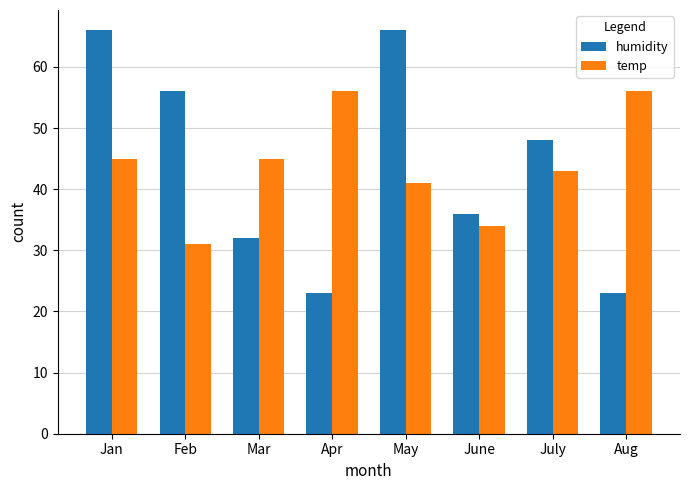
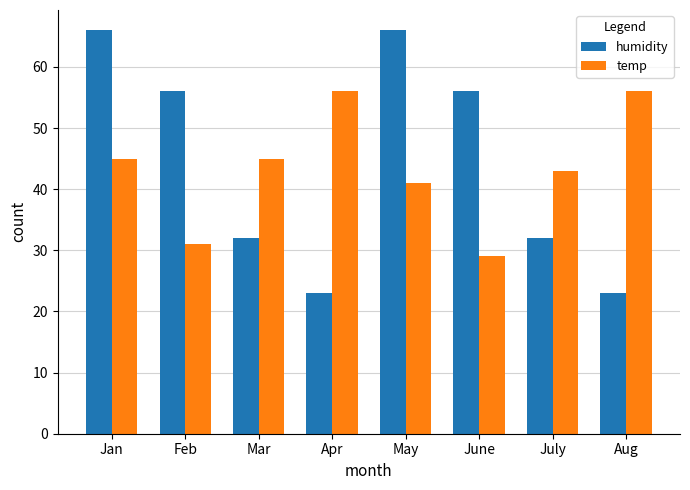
  {
    "humidity": {
      "Jan": 66,
      "Feb": 56,
      "Mar": 32,
      "Apr": 23,
      "May": 66,
-     "June": 36,
-     "July": 48,
+     "June": 56,
+     "July": 32,
      "Aug": 23
    },
    "temp": {
      "Jan": 45,
      "Feb": 31,
      "Mar": 45,
      "Apr": 56,
      "May": 41,
-     "June": 34,
+     "June": 29,
      "July": 43,
      "Aug": 56
    }
  }
